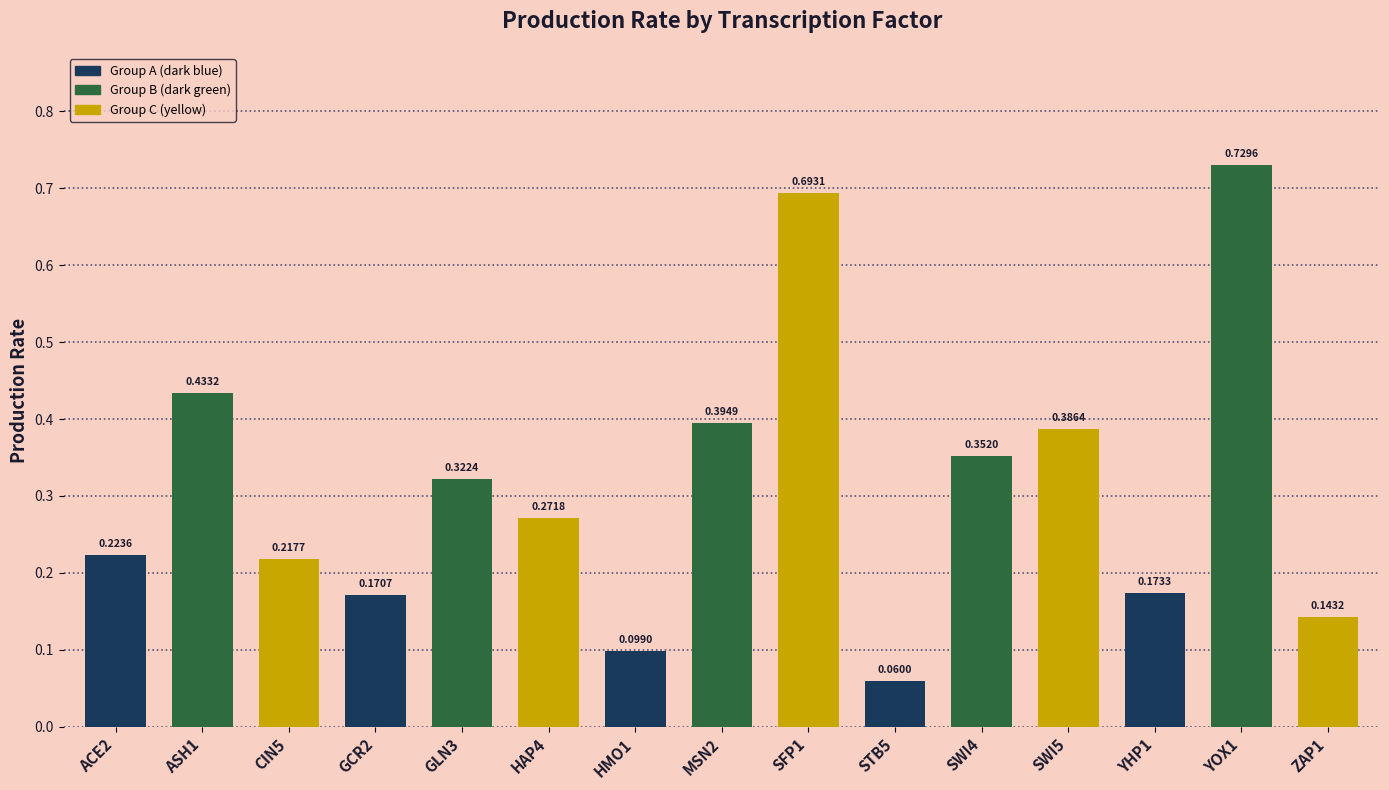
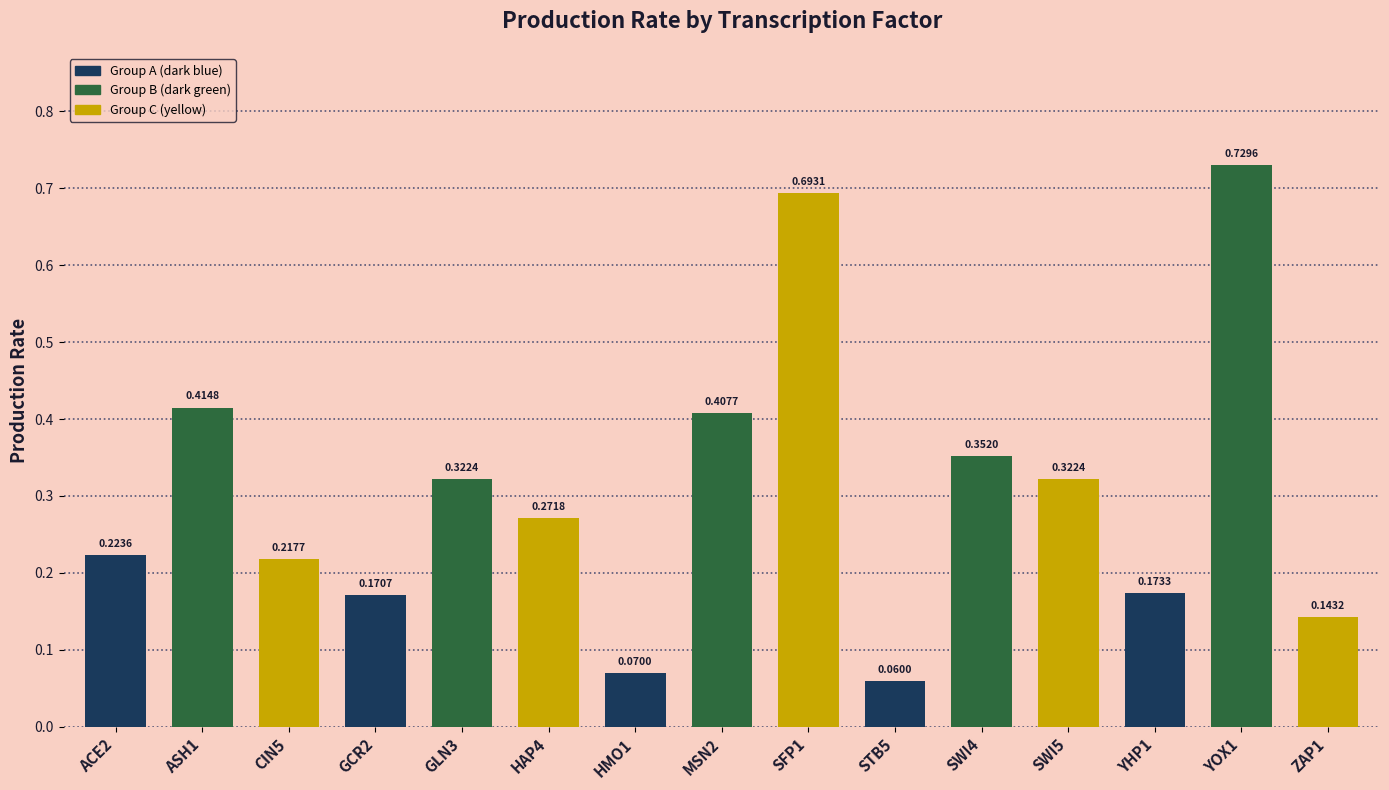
  {
    "ACE2": 0.2236,
-   "ASH1": 0.4332,
+   "ASH1": 0.4148,
    "CIN5": 0.2177,
    "GCR2": 0.1707,
    "GLN3": 0.3224,
    "HAP4": 0.2718,
-   "HMO1": 0.0990,
-   "MSN2": 0.3949,
+   "HMO1": 0.0700,
+   "MSN2": 0.4077,
    "SFP1": 0.6931,
    "STB5": 0.0600,
    "SWI4": 0.3520,
-   "SWI5": 0.3864,
+   "SWI5": 0.3224,
    "YHP1": 0.1733,
    "YOX1": 0.7296,
    "ZAP1": 0.1432
  }
